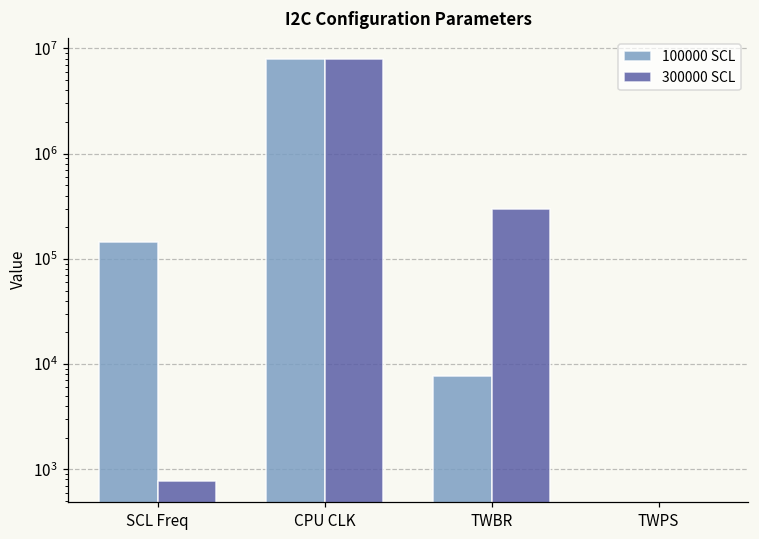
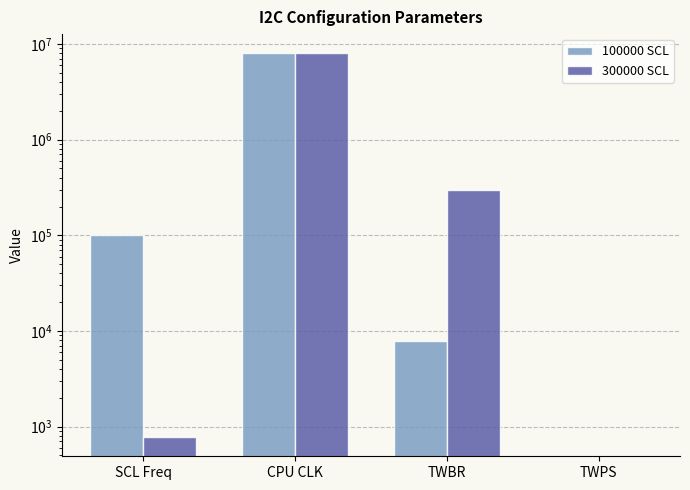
  {
    "100000 SCL": {
-     "SCL Freq": 150000,
+     "SCL Freq": 100000,
      "CPU CLK": 8000000,
      "TWBR": 8000
    },
    "300000 SCL": {
      "SCL Freq": 800,
      "CPU CLK": 8000000,
      "TWBR": 300000
    }
  }
